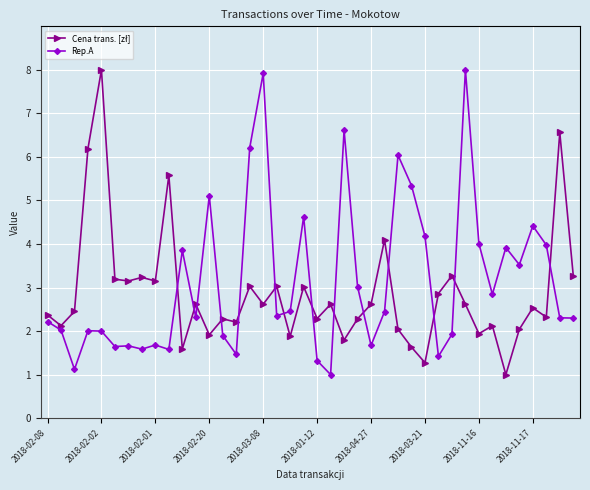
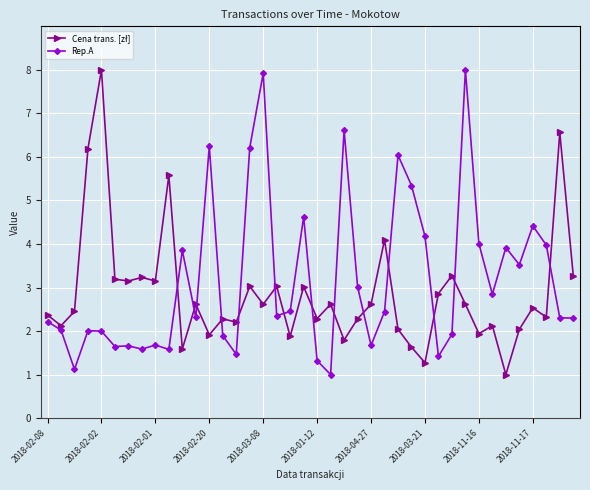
  {
    "Cena trans. [zł]": {
      "2018-02-08": 2.4,
      "2018-02-20": 1.9,
      "2018-01-12": 2.3,
      "2018-04-27": 2.6,
      "2018-03-21": 1.3,
      "2018-11-17": 2.5
    },
    "Rep.A": {
      "2018-02-08": 2.2,
-     "2018-02-20": 5.1,
+     "2018-02-20": 6.2,
      "2018-01-12": 1.3,
      "2018-04-27": 1.7,
      "2018-03-21": 4.2,
      "2018-11-17": 4.4
    }
  }
